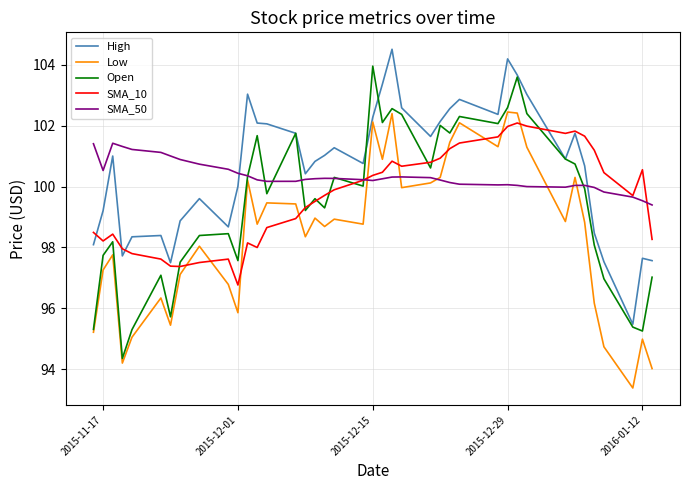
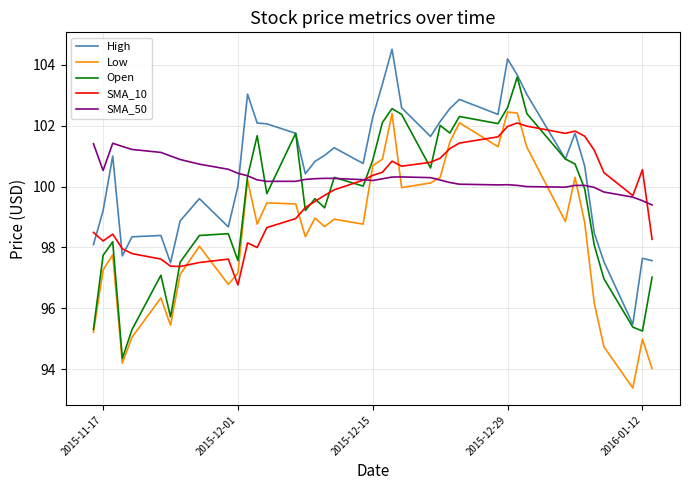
  {
    "High": {
      "2015-11-17": 99.2,
      "2015-12-01": 100.0,
      "2015-12-15": 102.3,
      "2015-12-29": 104.2,
      "2016-01-12": 97.6
    },
    "Low": {
      "2015-11-17": 97.3,
-     "2015-12-01": 95.9,
-     "2015-12-15": 102.1,
+     "2015-12-01": 97.2,
+     "2015-12-15": 100.7,
      "2015-12-29": 102.4,
      "2016-01-12": 95.0
    },
    "Open": {
      "2015-11-17": 97.7,
      "2015-12-01": 97.6,
-     "2015-12-15": 104.0,
+     "2015-12-15": 100.9,
      "2015-12-29": 102.6,
      "2016-01-12": 95.3
    },
    "SMA_10": {
      "2015-11-17": 98.2,
      "2015-12-01": 96.8,
      "2015-12-15": 100.4,
      "2015-12-29": 102.0,
      "2016-01-12": 100.6
    },
    "SMA_50": {
      "2015-11-17": 100.5,
      "2015-12-01": 100.4,
      "2015-12-15": 100.2,
      "2015-12-29": 100.1,
      "2016-01-12": 99.5
    }
  }
